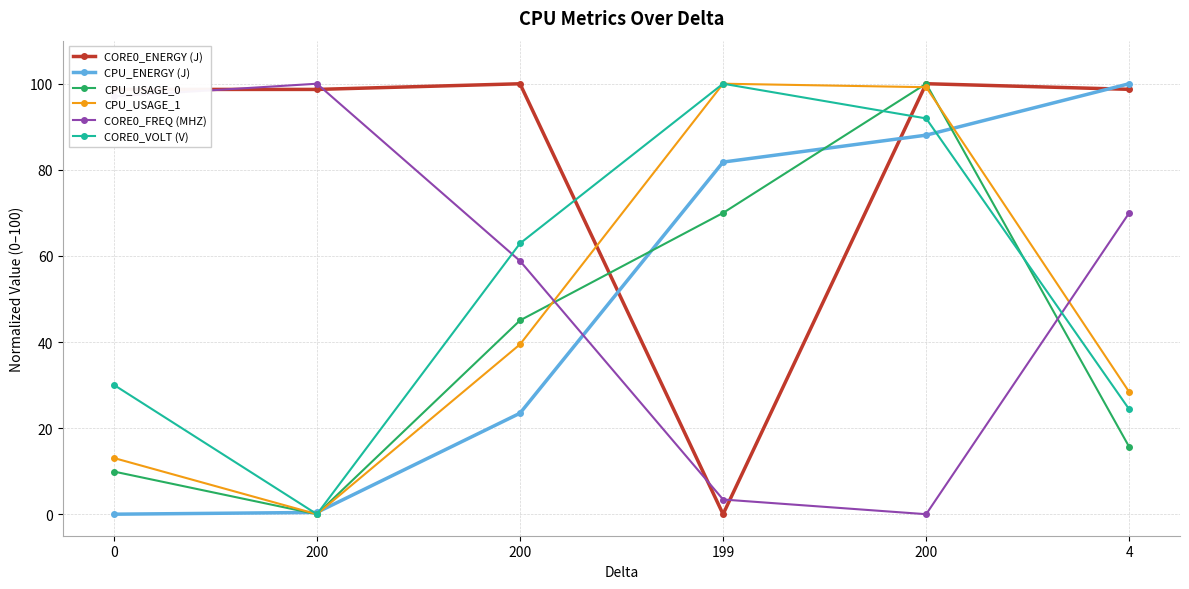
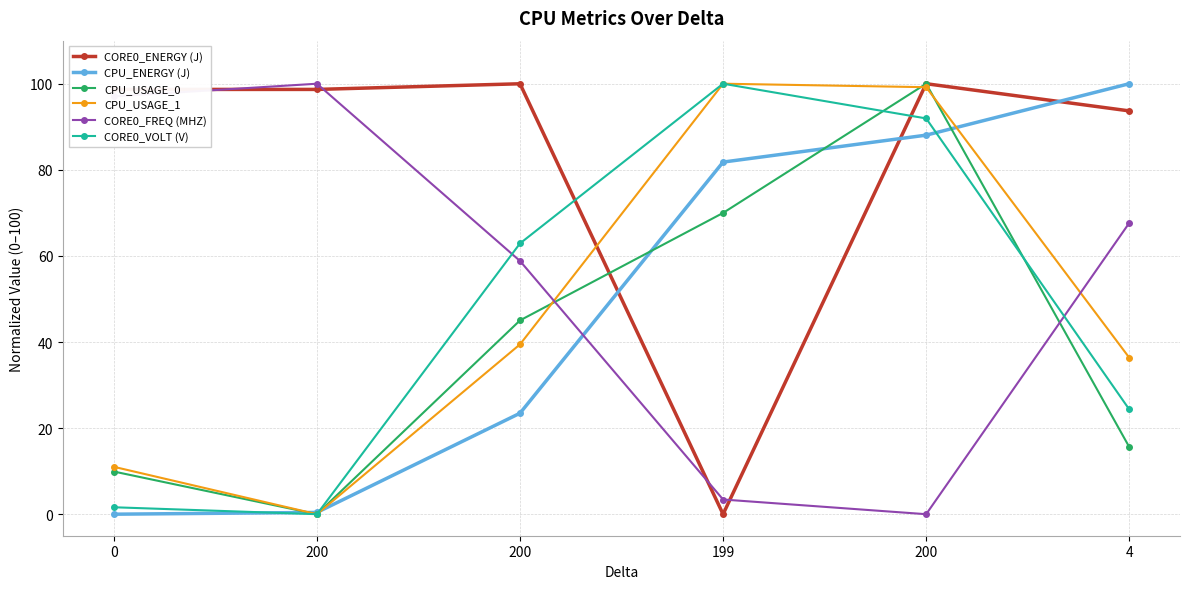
  {
    "CORE0_ENERGY (J)": {
      "199": 0,
-     "4": 99
+     "4": 94
    },
    "CPU_ENERGY (J)": {
      "0": 0,
      "199": 82,
      "4": 100
    },
    "CPU_USAGE_0": {
      "0": 10,
      "199": 70,
      "4": 16
    },
    "CPU_USAGE_1": {
-     "0": 13,
-     "4": 28
+     "0": 11,
+     "4": 36
    },
    "CORE0_FREQ (MHZ)": {
      "199": 3,
-     "4": 70
+     "4": 68
    },
    "CORE0_VOLT (V)": {
-     "0": 30,
+     "0": 2,
      "4": 24
    }
  }
